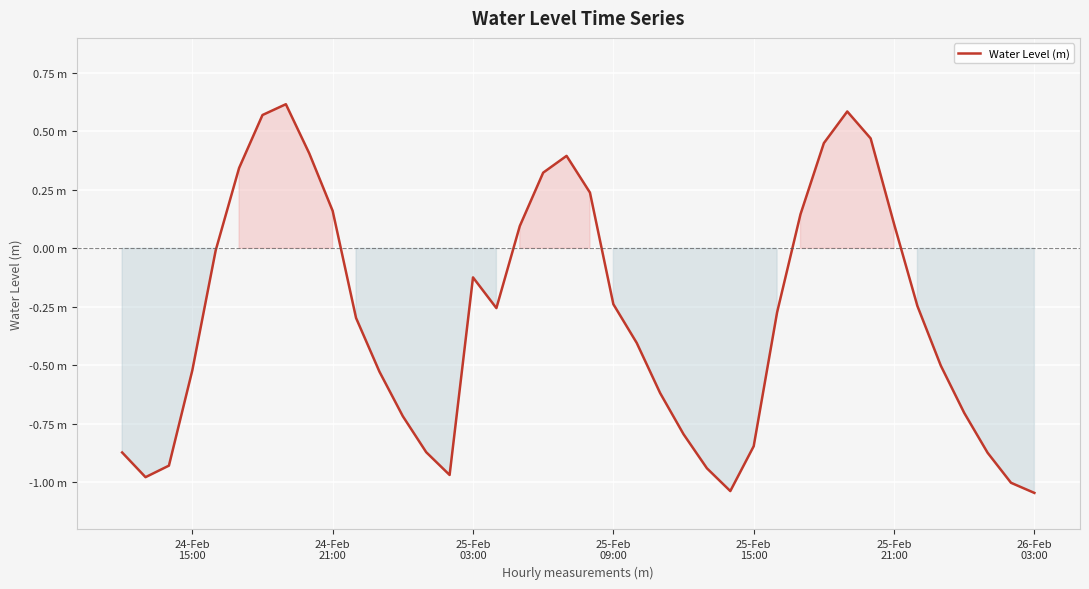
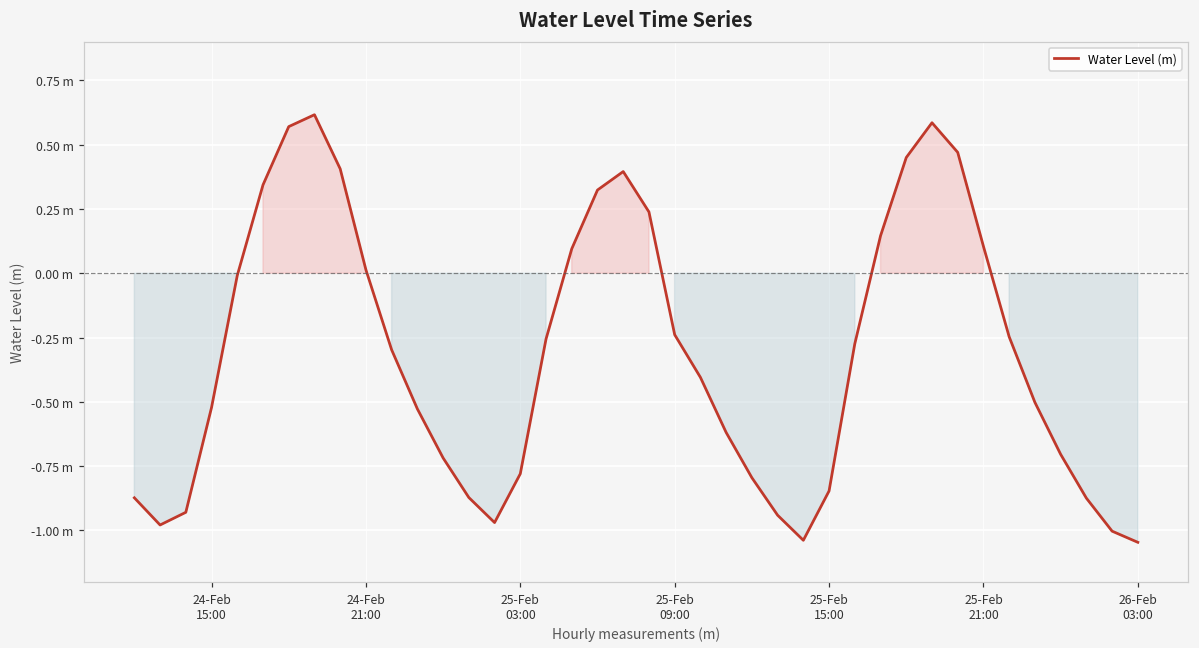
  {
    "24-Feb 15:00": "-0.52 m",
-   "24-Feb 21:00": "0.16 m",
-   "25-Feb 03:00": "-0.12 m",
+   "24-Feb 21:00": "0.01 m",
+   "25-Feb 03:00": "-0.78 m",
    "25-Feb 09:00": "-0.24 m",
    "25-Feb 15:00": "-0.85 m",
    "25-Feb 21:00": "0.10 m",
    "26-Feb 03:00": "-1.05 m"
  }
